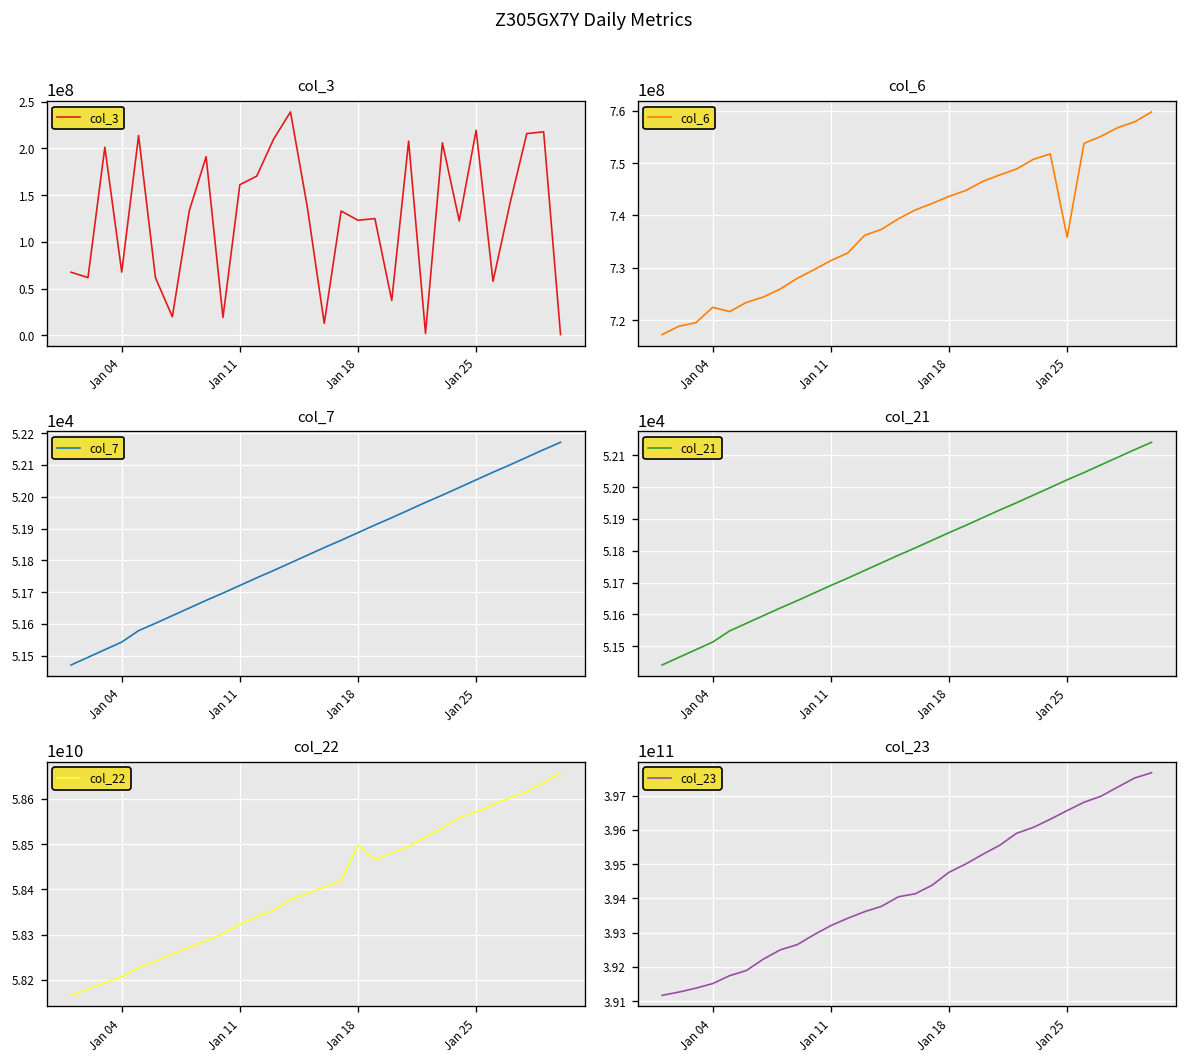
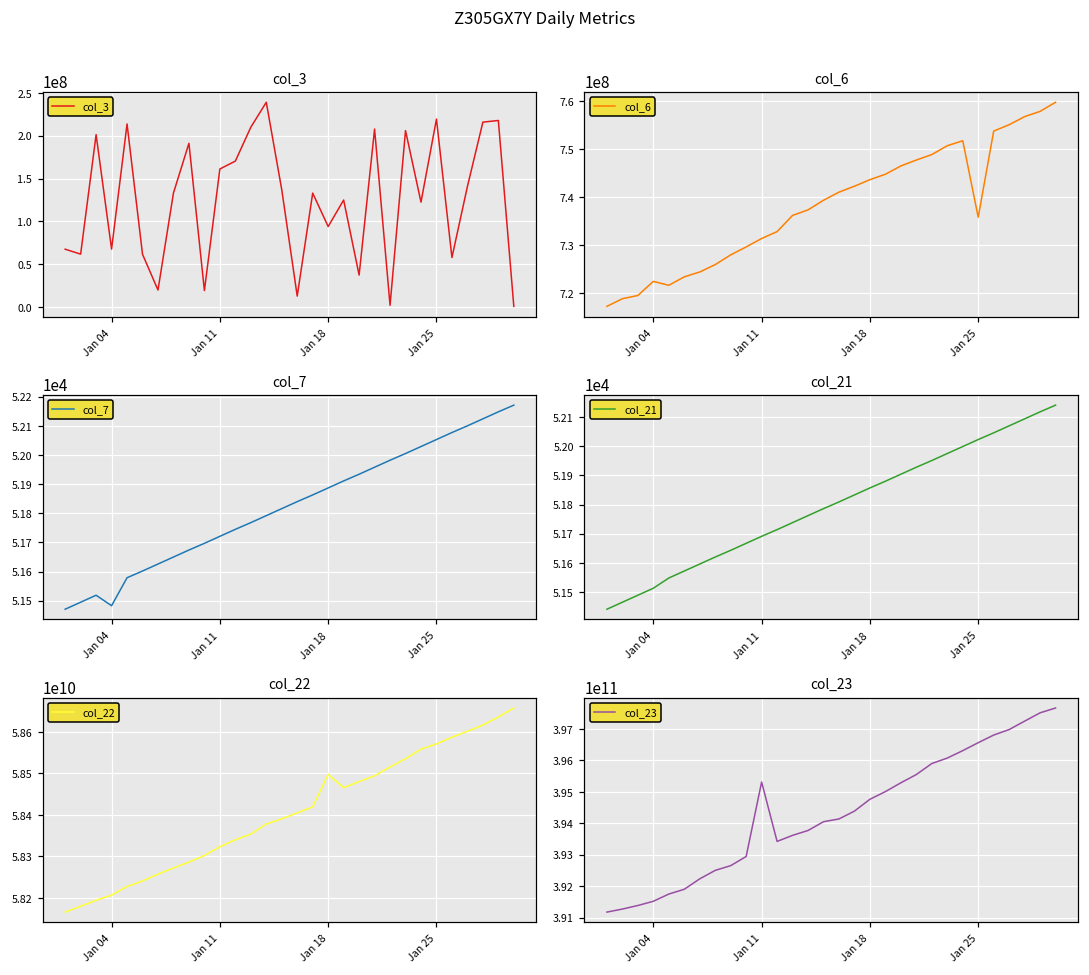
  {
    "col_3": {
      "Jan 04": 70000000,
      "Jan 11": 160000000,
-     "Jan 18": 120000000,
+     "Jan 18": 90000000,
      "Jan 25": 220000000
    },
    "col_6": {
      "Jan 04": 722000000,
      "Jan 11": 731000000,
      "Jan 18": 744000000,
      "Jan 25": 736000000
    },
    "col_7": {
-     "Jan 04": 51540,
+     "Jan 04": 51480,
      "Jan 11": 51720,
      "Jan 18": 51890,
      "Jan 25": 52050
    },
    "col_21": {
      "Jan 04": 51510,
      "Jan 11": 51690,
      "Jan 18": 51860,
      "Jan 25": 52020
    },
    "col_22": {
      "Jan 04": 58210000000,
      "Jan 11": 58320000000,
      "Jan 18": 58500000000,
      "Jan 25": 58570000000
    },
    "col_23": {
      "Jan 04": 391500000000,
-     "Jan 11": 393200000000,
+     "Jan 11": 395300000000,
      "Jan 18": 394800000000,
      "Jan 25": 396600000000
    }
  }
